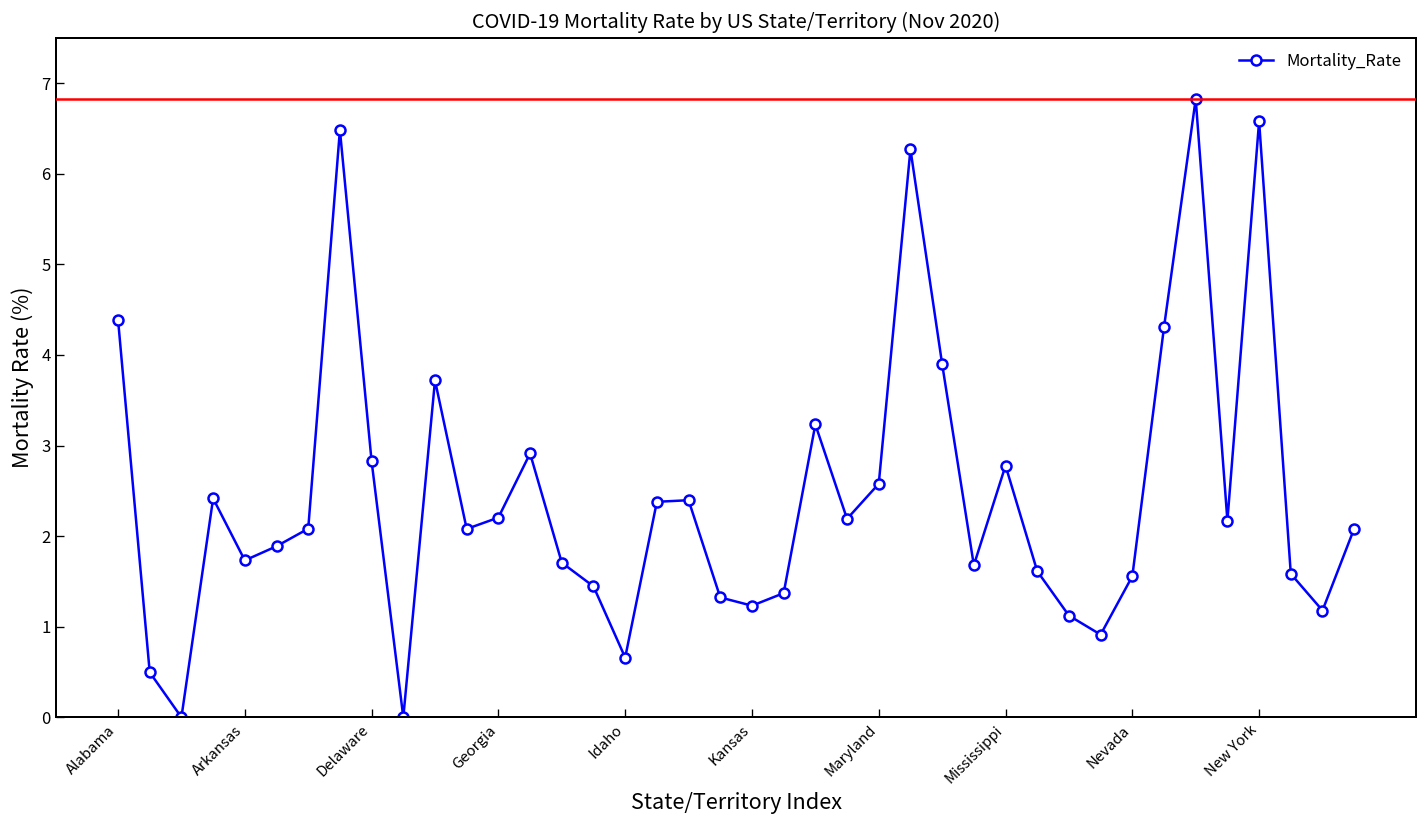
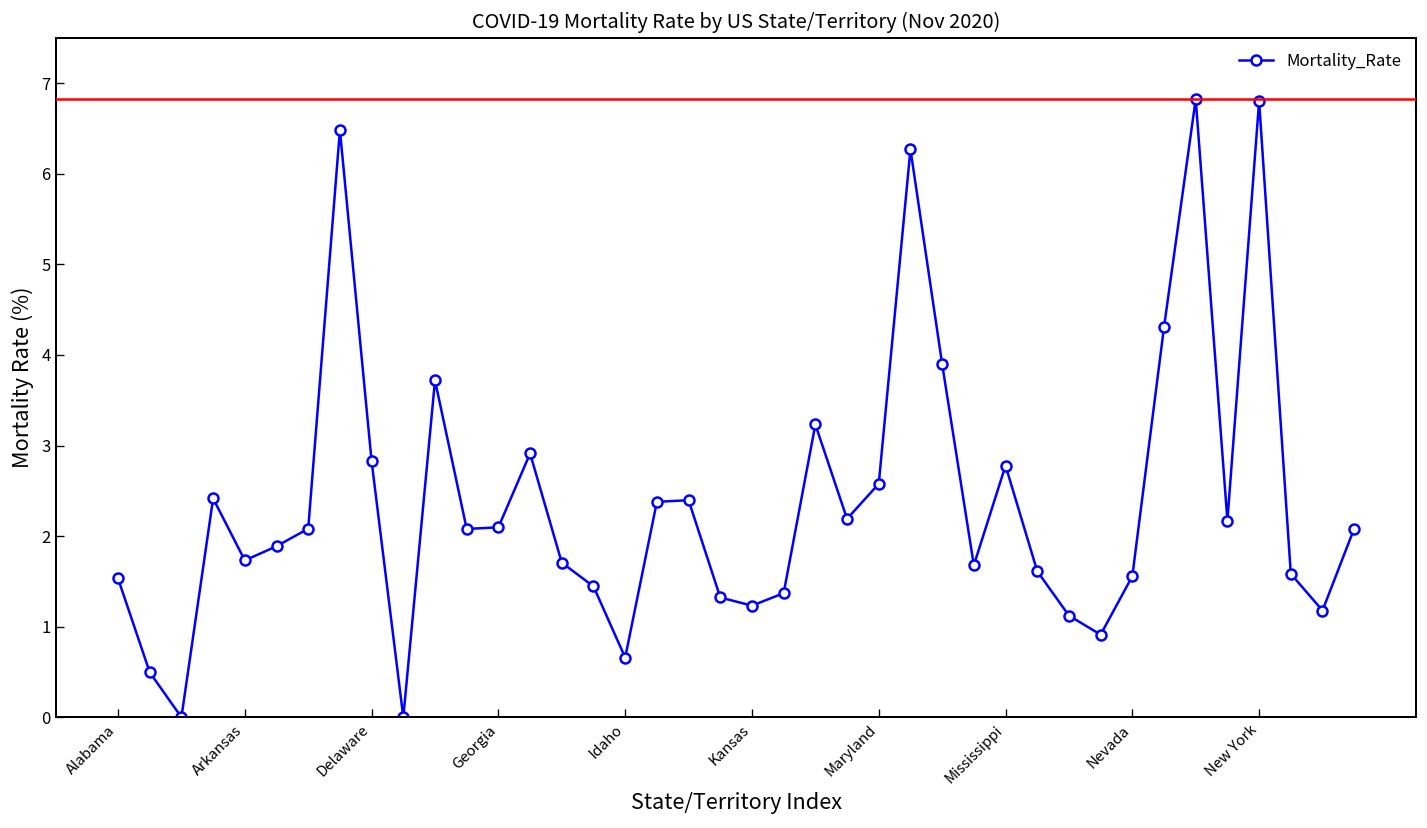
  {
-   "Alabama": 4.4,
+   "Alabama": 1.5,
    "Arkansas": 1.7,
    "Delaware": 2.8,
-   "Georgia": 2.2,
+   "Georgia": 2.1,
    "Idaho": 0.7,
    "Kansas": 1.2,
    "Maryland": 2.6,
    "Mississippi": 2.8,
    "Nevada": 1.6,
-   "New York": 6.6
+   "New York": 6.8
  }
